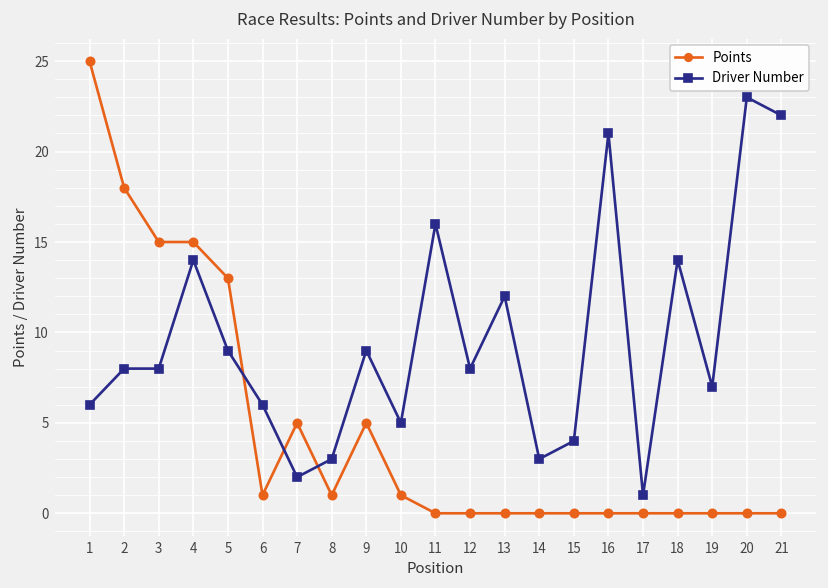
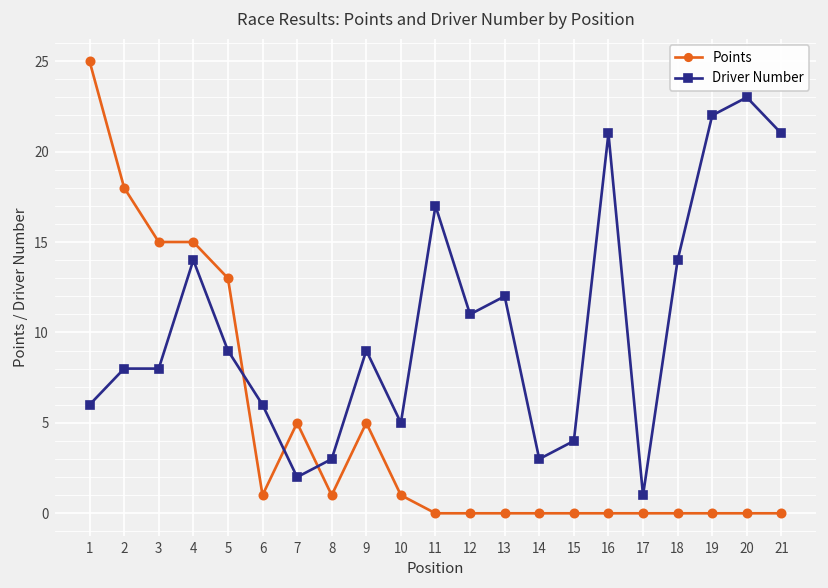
  {
    "Points": {
      "1": 25,
      "2": 18,
      "3": 15,
      "4": 15,
      "5": 13,
      "6": 1,
      "7": 5,
      "8": 1,
      "9": 5,
      "10": 1,
      "11": 0,
      "12": 0,
      "13": 0,
      "14": 0,
      "15": 0,
      "16": 0,
      "17": 0,
      "18": 0,
      "19": 0,
      "20": 0,
      "21": 0
    },
    "Driver Number": {
      "1": 6,
      "2": 8,
      "3": 8,
      "4": 14,
      "5": 9,
      "6": 6,
      "7": 2,
      "8": 3,
      "9": 9,
      "10": 5,
-     "11": 16,
-     "12": 8,
+     "11": 17,
+     "12": 11,
      "13": 12,
      "14": 3,
      "15": 4,
      "16": 21,
      "17": 1,
      "18": 14,
-     "19": 7,
+     "19": 22,
      "20": 23,
-     "21": 22
+     "21": 21
    }
  }
